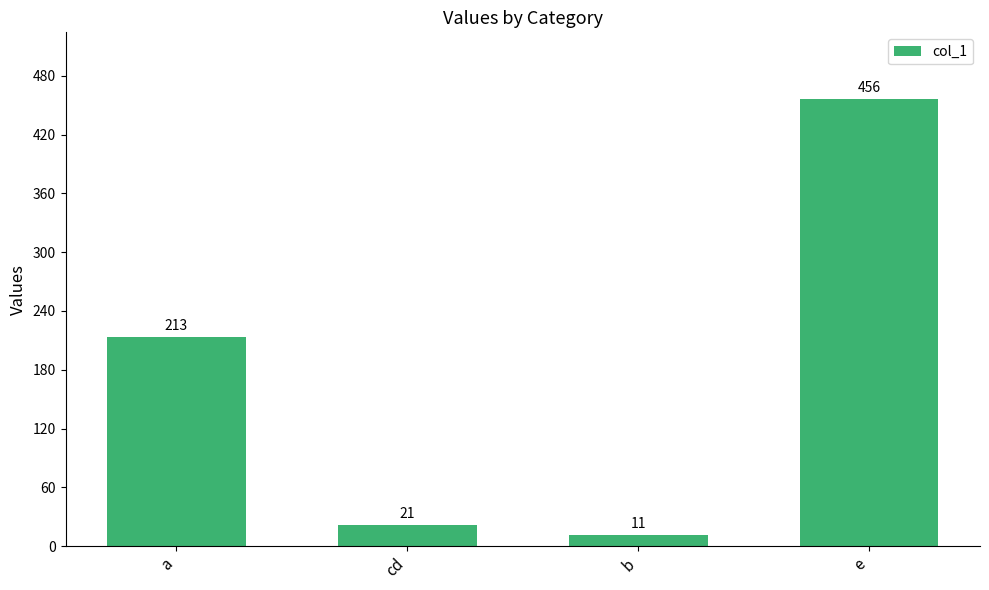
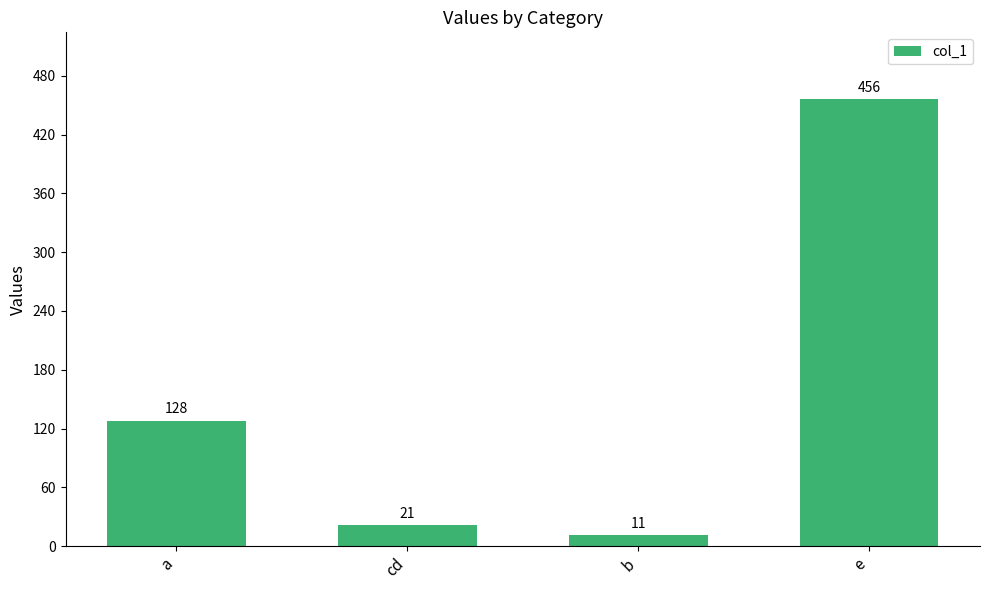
  {
-   "a": 213,
+   "a": 128,
    "cd": 21,
    "b": 11,
    "e": 456
  }
